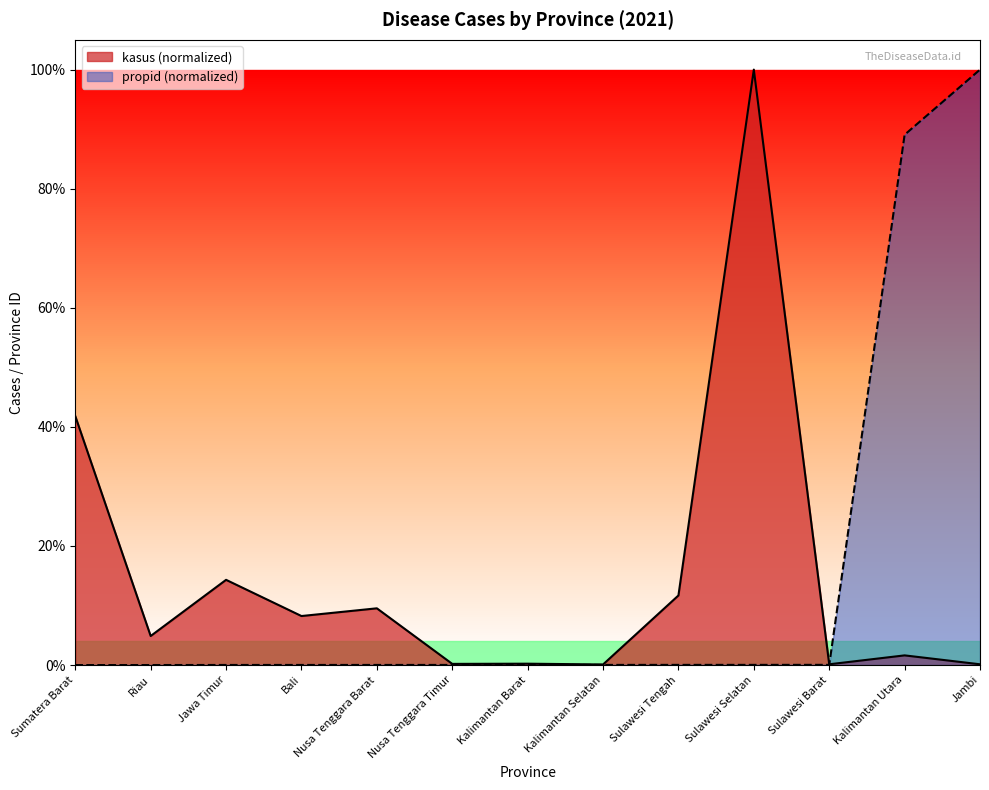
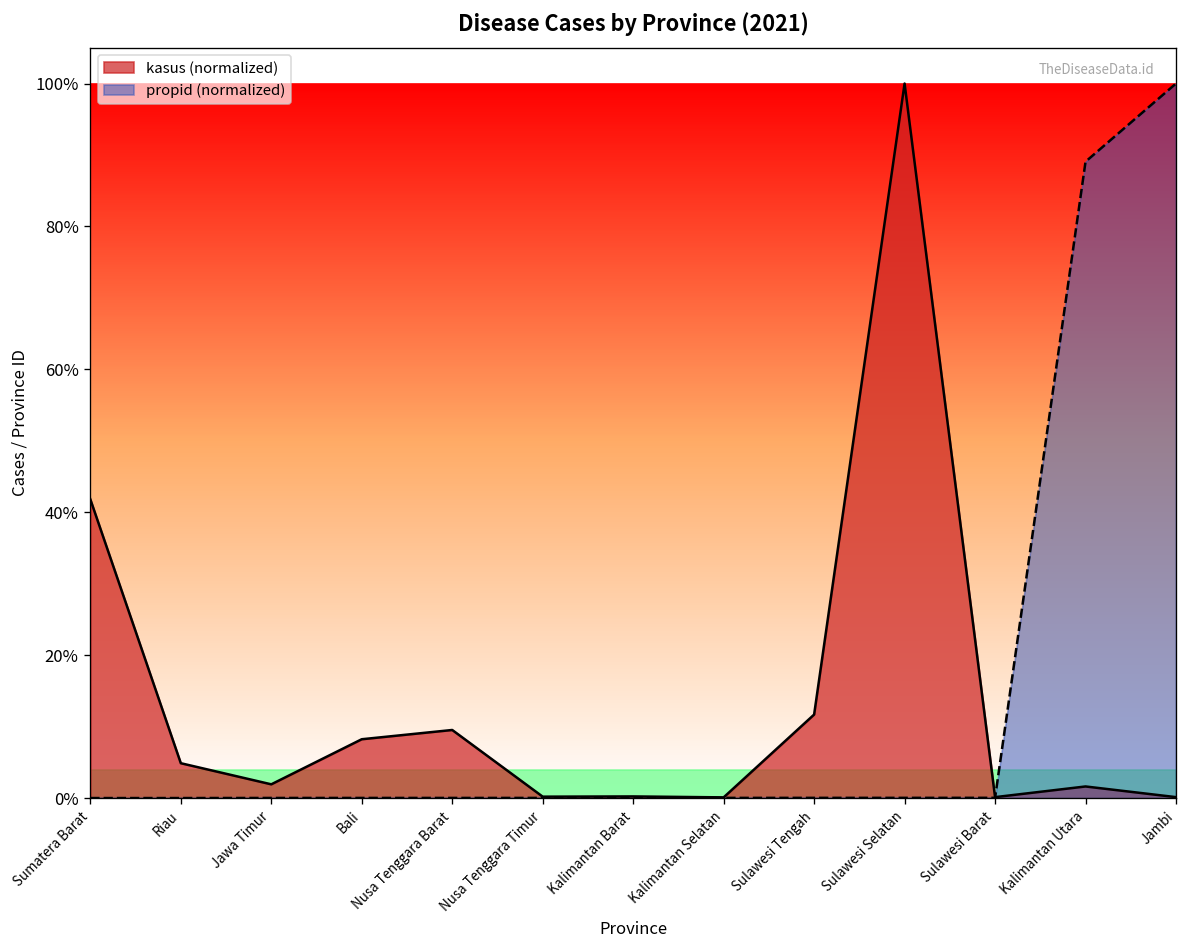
  {
    "kasus (normalized)": {
      "Sumatera Barat": "42%",
      "Riau": "5%",
-     "Jawa Timur": "14%",
+     "Jawa Timur": "2%",
      "Bali": "8%",
      "Nusa Tenggara Barat": "10%",
      "Sulawesi Tengah": "12%",
      "Sulawesi Selatan": "100%",
      "Kalimantan Utara": "2%",
      "Jambi": "0%"
    },
    "propid (normalized)": {
      "Sumatera Barat": "0%",
      "Riau": "0%",
      "Jawa Timur": "0%",
      "Bali": "0%",
      "Nusa Tenggara Barat": "0%",
      "Sulawesi Tengah": "0%",
      "Sulawesi Selatan": "0%",
      "Kalimantan Utara": "89%",
      "Jambi": "100%"
    }
  }
